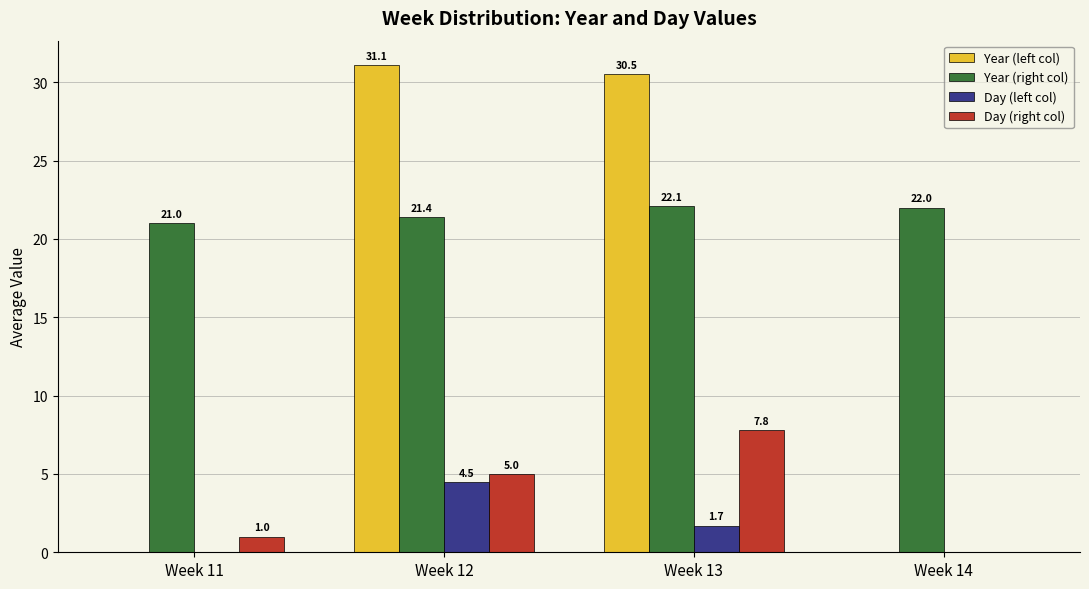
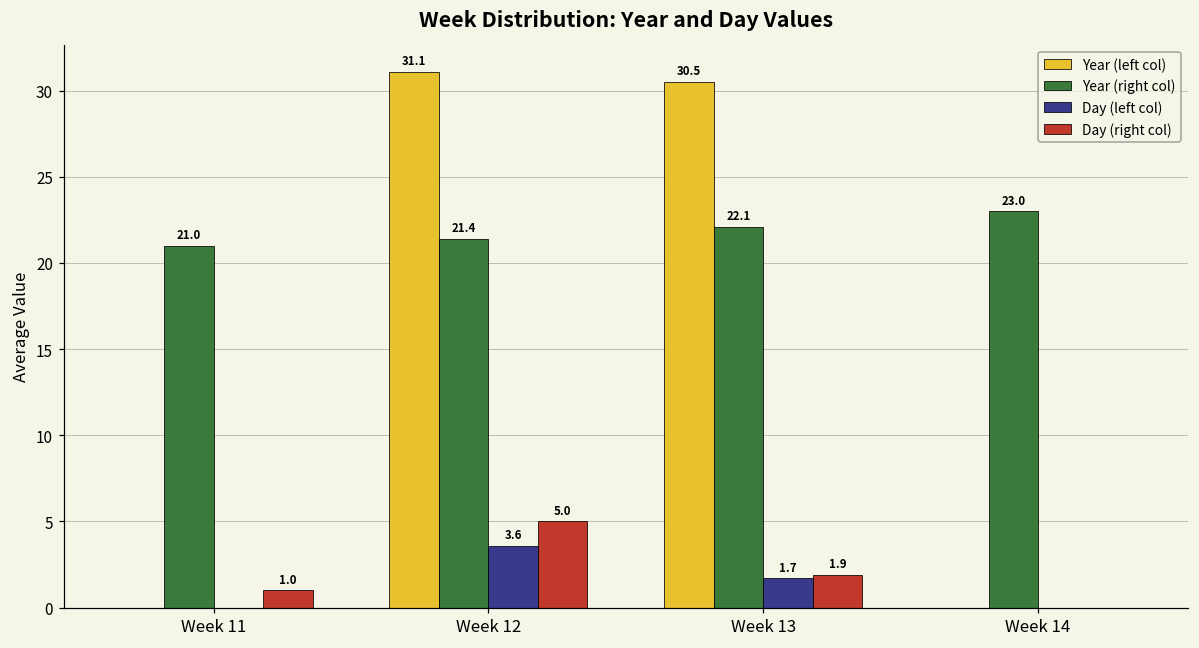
  {
    "Year (left col)": {
      "Week 12": 31.1,
      "Week 13": 30.5
    },
    "Year (right col)": {
      "Week 11": 21.0,
      "Week 12": 21.4,
      "Week 13": 22.1,
-     "Week 14": 22.0
+     "Week 14": 23.0
    },
    "Day (left col)": {
-     "Week 12": 4.5,
+     "Week 12": 3.6,
      "Week 13": 1.7
    },
    "Day (right col)": {
      "Week 11": 1.0,
      "Week 12": 5.0,
-     "Week 13": 7.8
+     "Week 13": 1.9
    }
  }
